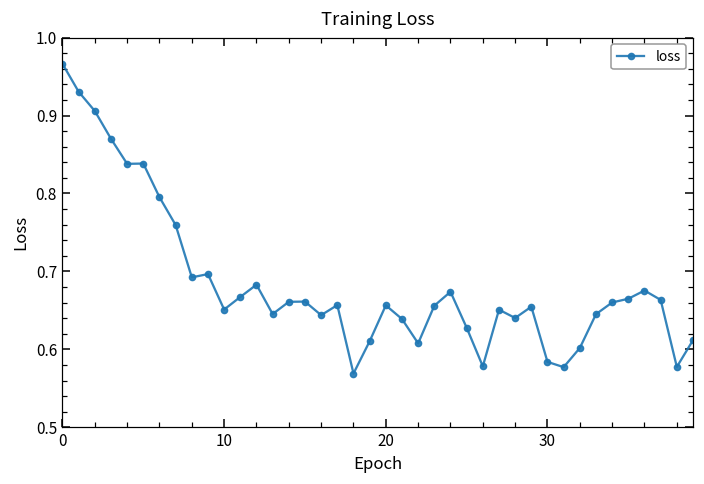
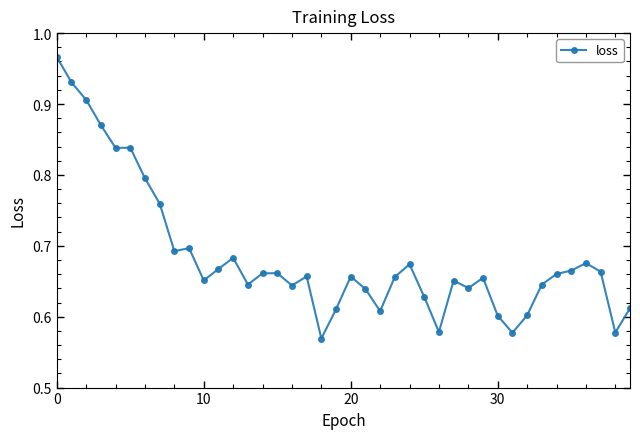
  {
    "0": 0.97,
    "10": 0.65,
    "20": 0.66,
-   "30": 0.58
+   "30": 0.60
  }
